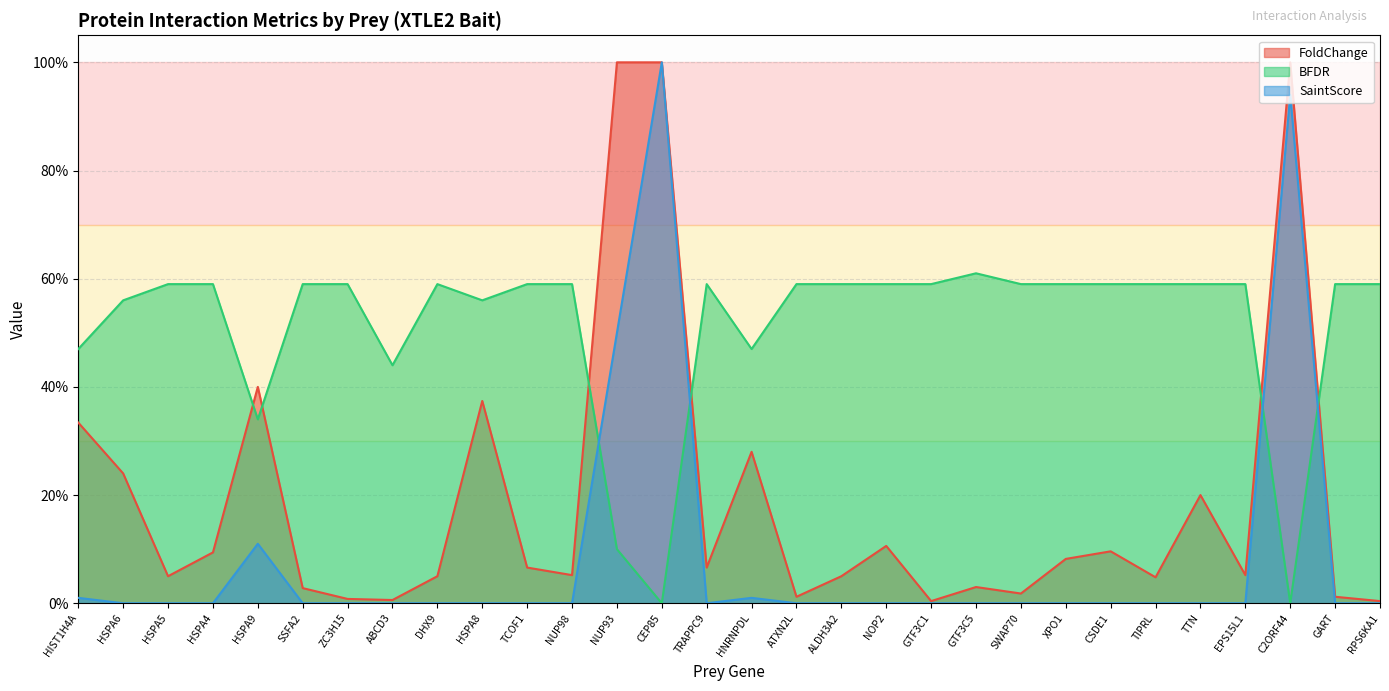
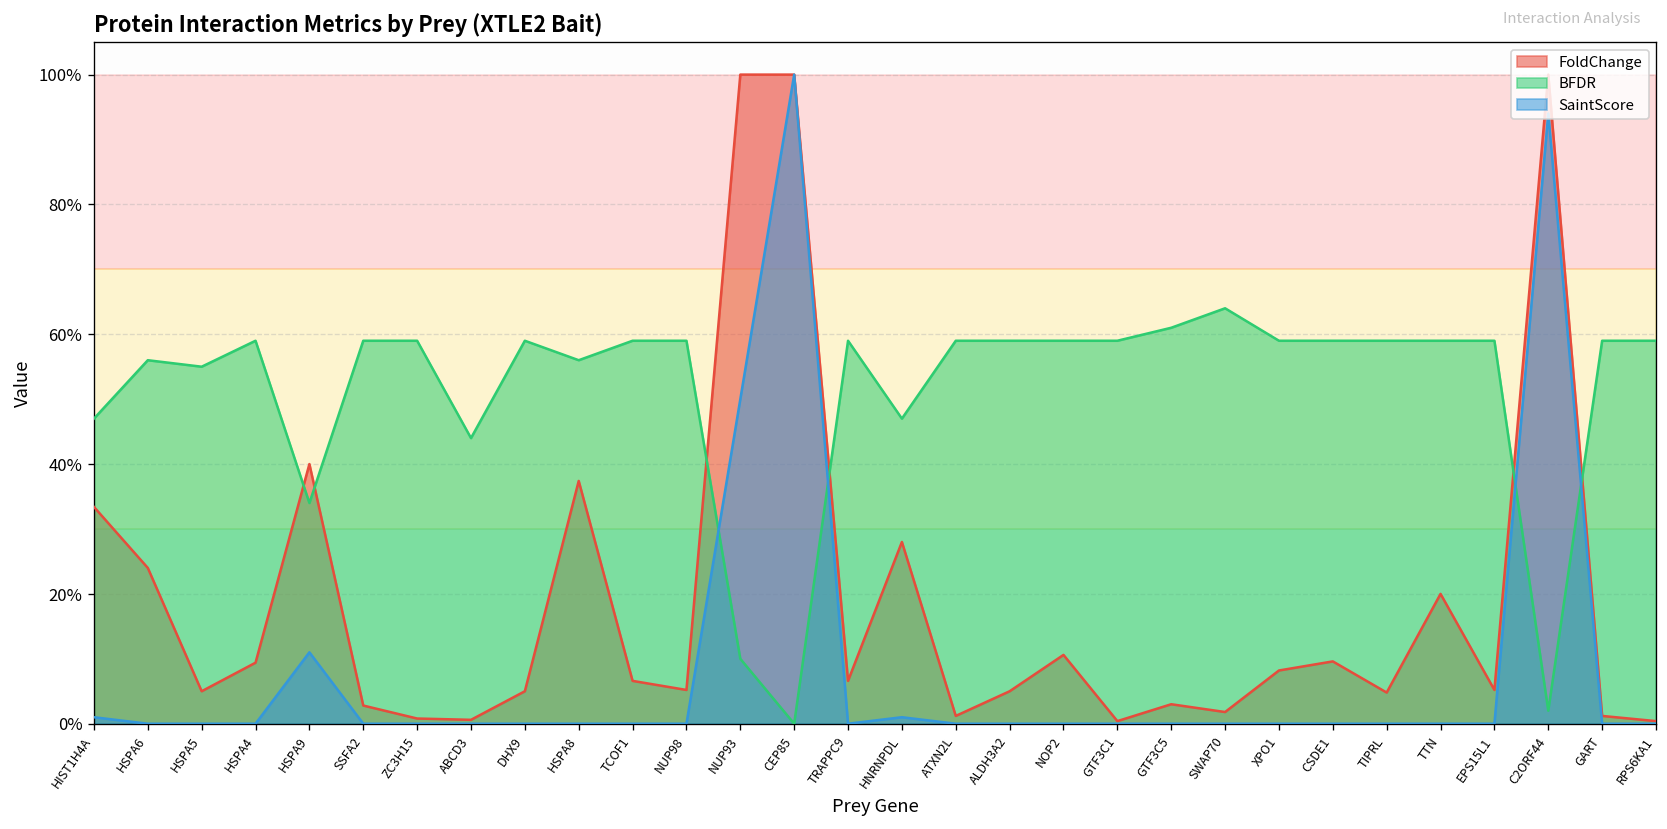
  {
    "FoldChange": {
      "HIST1H4A": "33%",
      "HSPA6": "24%",
      "HSPA5": "5%",
      "HSPA4": "9%",
      "HSPA9": "40%",
      "SSFA2": "3%",
      "ZC3H15": "1%",
      "ABCD3": "1%",
      "DHX9": "5%",
      "HSPA8": "37%",
      "TCOF1": "7%",
      "NUP98": "5%",
      "NUP93": "100%",
      "TRAPPC9": "7%",
      "HNRNPDL": "28%",
      "ATXN2L": "1%",
      "ALDH3A2": "5%",
      "NOP2": "11%",
      "GTF3C5": "3%",
      "SWAP70": "2%",
      "XPO1": "8%",
      "CSDE1": "10%",
      "TIPRL": "5%",
      "TTN": "20%",
      "EPS15L1": "5%",
      "GART": "1%"
    },
    "BFDR": {
      "HIST1H4A": "47%",
      "HSPA6": "56%",
-     "HSPA5": "59%",
+     "HSPA5": "55%",
      "HSPA4": "59%",
      "HSPA9": "34%",
      "SSFA2": "59%",
      "ZC3H15": "59%",
      "ABCD3": "44%",
      "DHX9": "59%",
      "HSPA8": "56%",
      "TCOF1": "59%",
      "NUP98": "59%",
      "NUP93": "10%",
      "CEP85": "0%",
      "TRAPPC9": "59%",
      "HNRNPDL": "47%",
      "ATXN2L": "59%",
      "ALDH3A2": "59%",
      "NOP2": "59%",
      "GTF3C1": "59%",
      "GTF3C5": "61%",
-     "SWAP70": "59%",
+     "SWAP70": "64%",
      "XPO1": "59%",
      "CSDE1": "59%",
      "TIPRL": "59%",
      "TTN": "59%",
      "EPS15L1": "59%",
-     "C2ORF44": "0%",
+     "C2ORF44": "2%",
      "GART": "59%",
      "RPS6KA1": "59%"
    },
    "SaintScore": {
      "HIST1H4A": "1%",
      "HSPA6": "0%",
      "HSPA5": "0%",
      "HSPA4": "0%",
      "HSPA9": "11%",
      "SSFA2": "0%",
      "ZC3H15": "0%",
      "ABCD3": "0%",
      "DHX9": "0%",
      "HSPA8": "0%",
      "TCOF1": "0%",
      "NUP98": "0%",
      "NUP93": "50%",
      "TRAPPC9": "0%",
      "HNRNPDL": "1%",
      "ATXN2L": "0%",
      "ALDH3A2": "0%",
      "NOP2": "0%",
      "GTF3C5": "0%",
      "SWAP70": "0%",
      "XPO1": "0%",
      "CSDE1": "0%",
      "TIPRL": "0%",
      "TTN": "0%",
      "EPS15L1": "0%",
      "GART": "0%"
    }
  }
